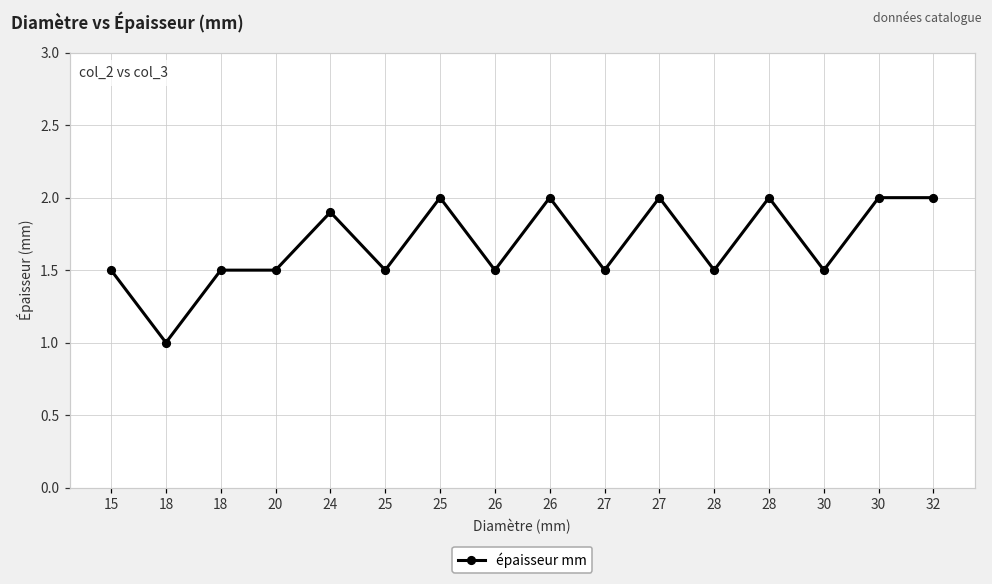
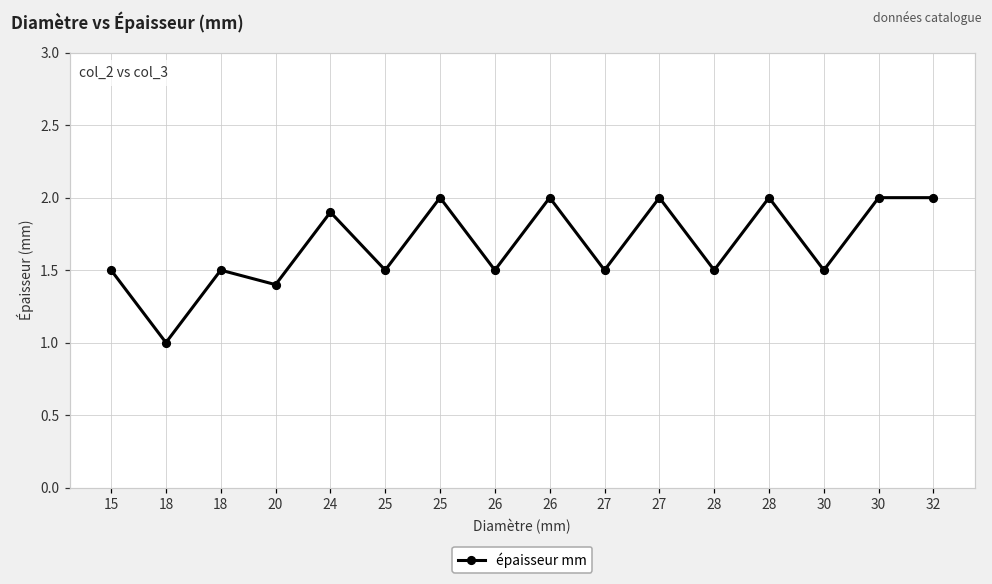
  {
    "15": 1.5,
-   "20": 1.5,
+   "20": 1.4,
    "24": 1.9,
    "32": 2.0
  }
